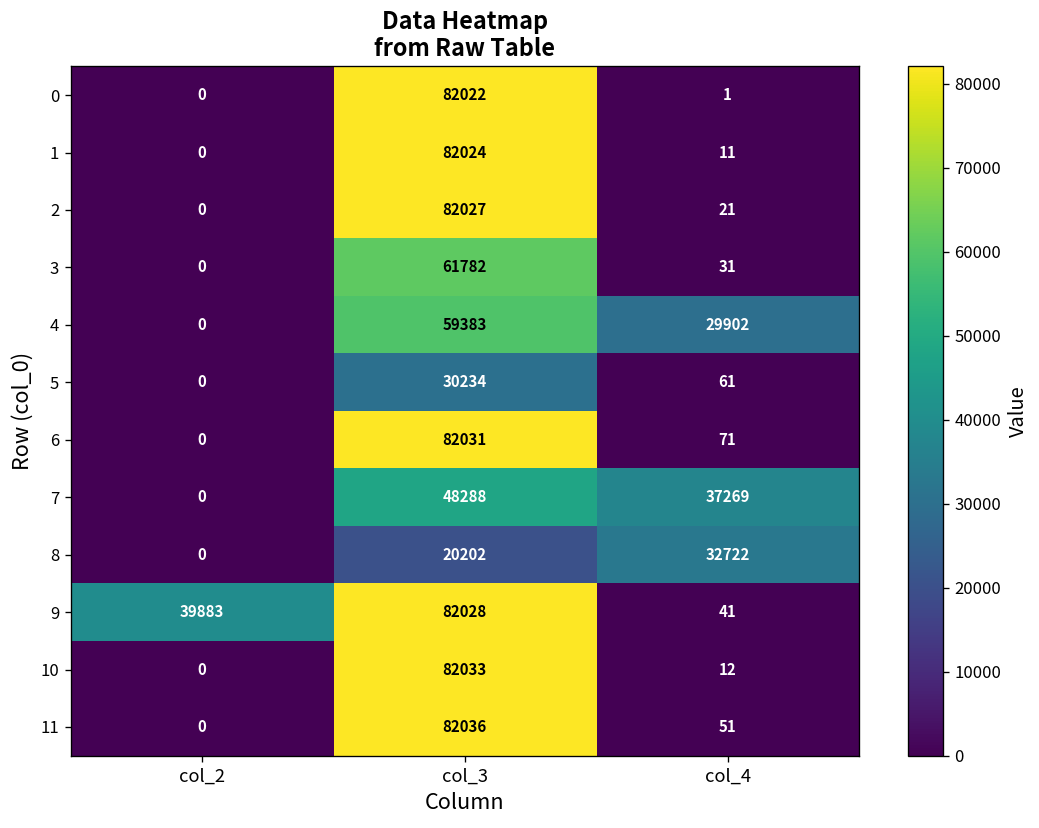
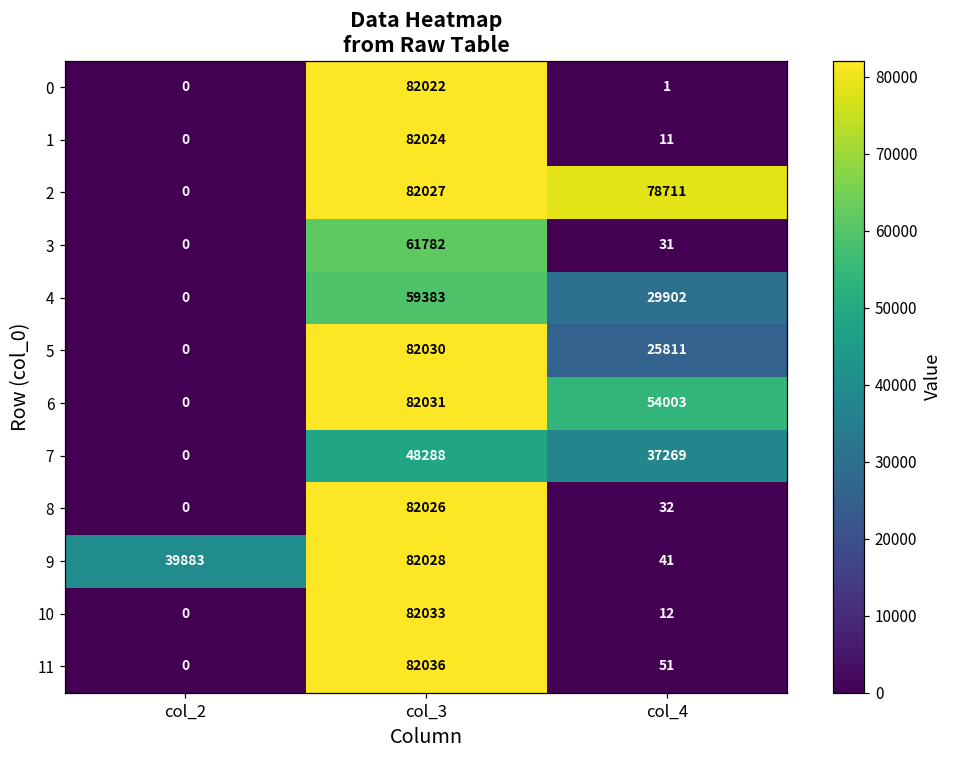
  {
    "0": {
      "col_2": 0,
      "col_3": 82022,
      "col_4": 1
    },
    "1": {
      "col_2": 0,
      "col_3": 82024,
      "col_4": 11
    },
    "2": {
      "col_2": 0,
      "col_3": 82027,
-     "col_4": 21
+     "col_4": 78711
    },
    "3": {
      "col_2": 0,
      "col_3": 61782,
      "col_4": 31
    },
    "4": {
      "col_2": 0,
      "col_3": 59383,
      "col_4": 29902
    },
    "5": {
      "col_2": 0,
-     "col_3": 30234,
-     "col_4": 61
+     "col_3": 82030,
+     "col_4": 25811
    },
    "6": {
      "col_2": 0,
      "col_3": 82031,
-     "col_4": 71
+     "col_4": 54003
    },
    "7": {
      "col_2": 0,
      "col_3": 48288,
      "col_4": 37269
    },
    "8": {
      "col_2": 0,
-     "col_3": 20202,
-     "col_4": 32722
+     "col_3": 82026,
+     "col_4": 32
    },
    "9": {
      "col_2": 39883,
      "col_3": 82028,
      "col_4": 41
    },
    "10": {
      "col_2": 0,
      "col_3": 82033,
      "col_4": 12
    },
    "11": {
      "col_2": 0,
      "col_3": 82036,
      "col_4": 51
    }
  }
